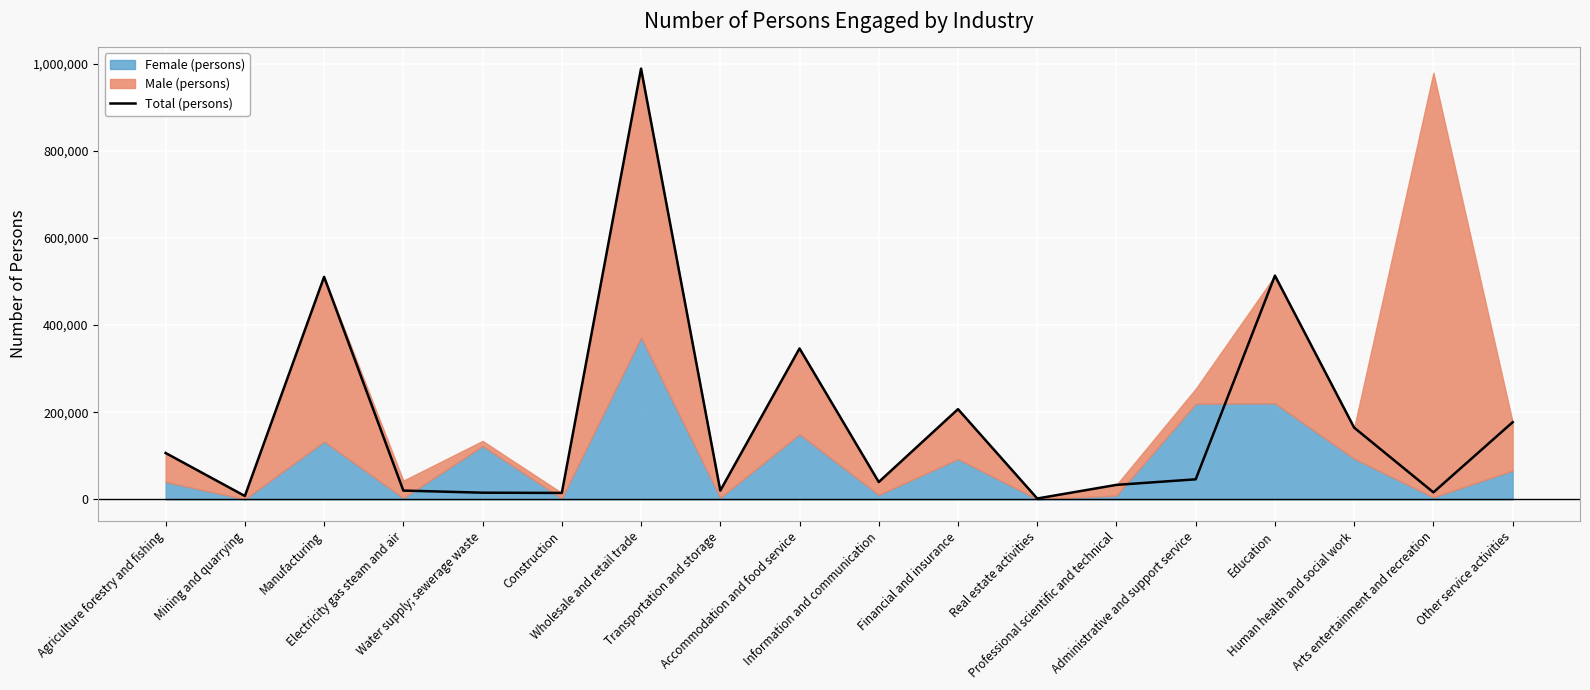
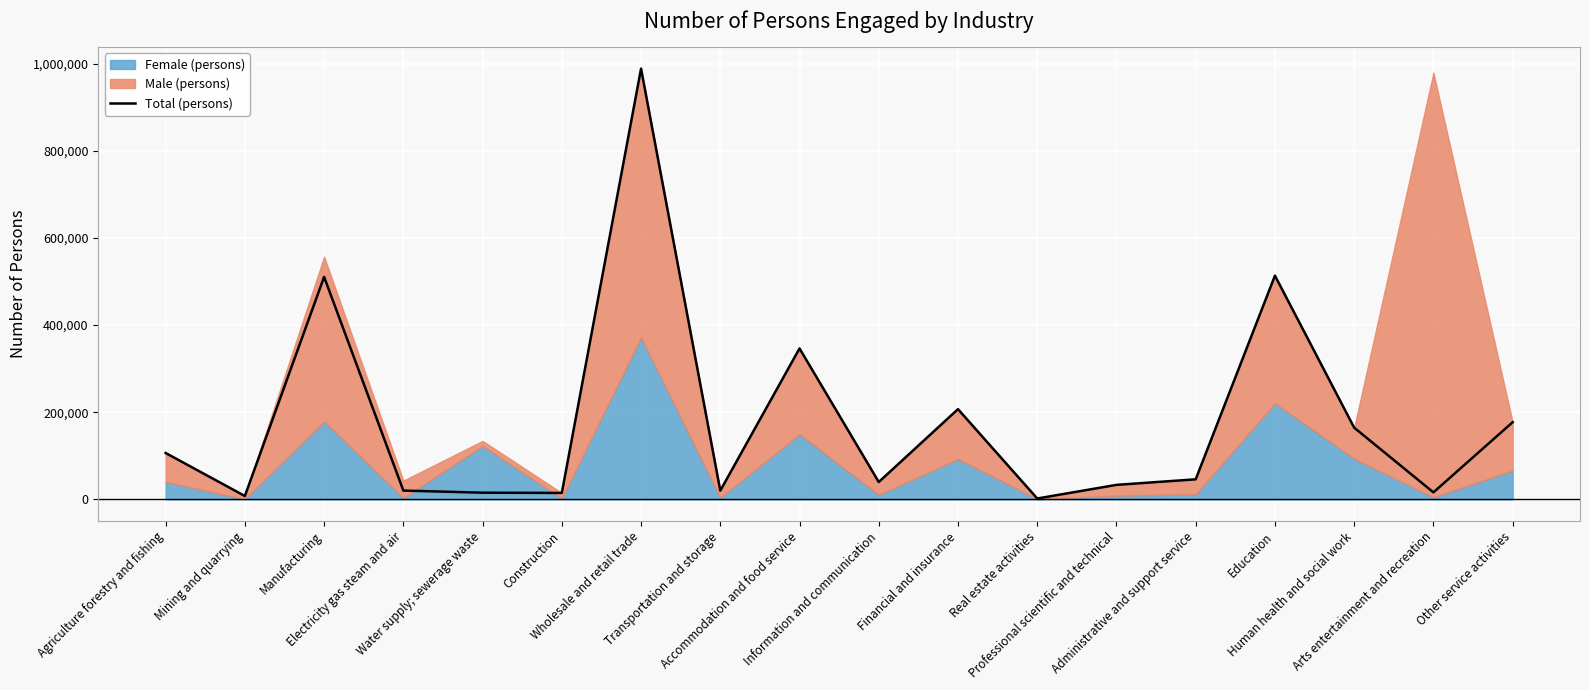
  {
    "Female (persons)": {
      "Agriculture forestry and fishing": "40,000",
-     "Manufacturing": "130,000",
+     "Manufacturing": "180,000",
      "Water supply; sewerage waste": "120,000",
      "Wholesale and retail trade": "370,000",
      "Accommodation and food service": "150,000",
      "Information and communication": "10,000",
      "Financial and insurance": "90,000",
      "Professional scientific and technical": "10,000",
-     "Administrative and support service": "220,000",
+     "Administrative and support service": "10,000",
      "Education": "220,000",
      "Human health and social work": "90,000",
      "Other service activities": "70,000"
    },
    "Total (persons)": {
      "Electricity gas steam and air": "20,000",
      "Water supply; sewerage waste": "20,000",
      "Arts entertainment and recreation": "20,000"
    },
    "Male (persons)": {
      "Electricity gas steam and air": "40,000",
      "Water supply; sewerage waste": "10,000",
      "Arts entertainment and recreation": "970,000"
    }
  }
